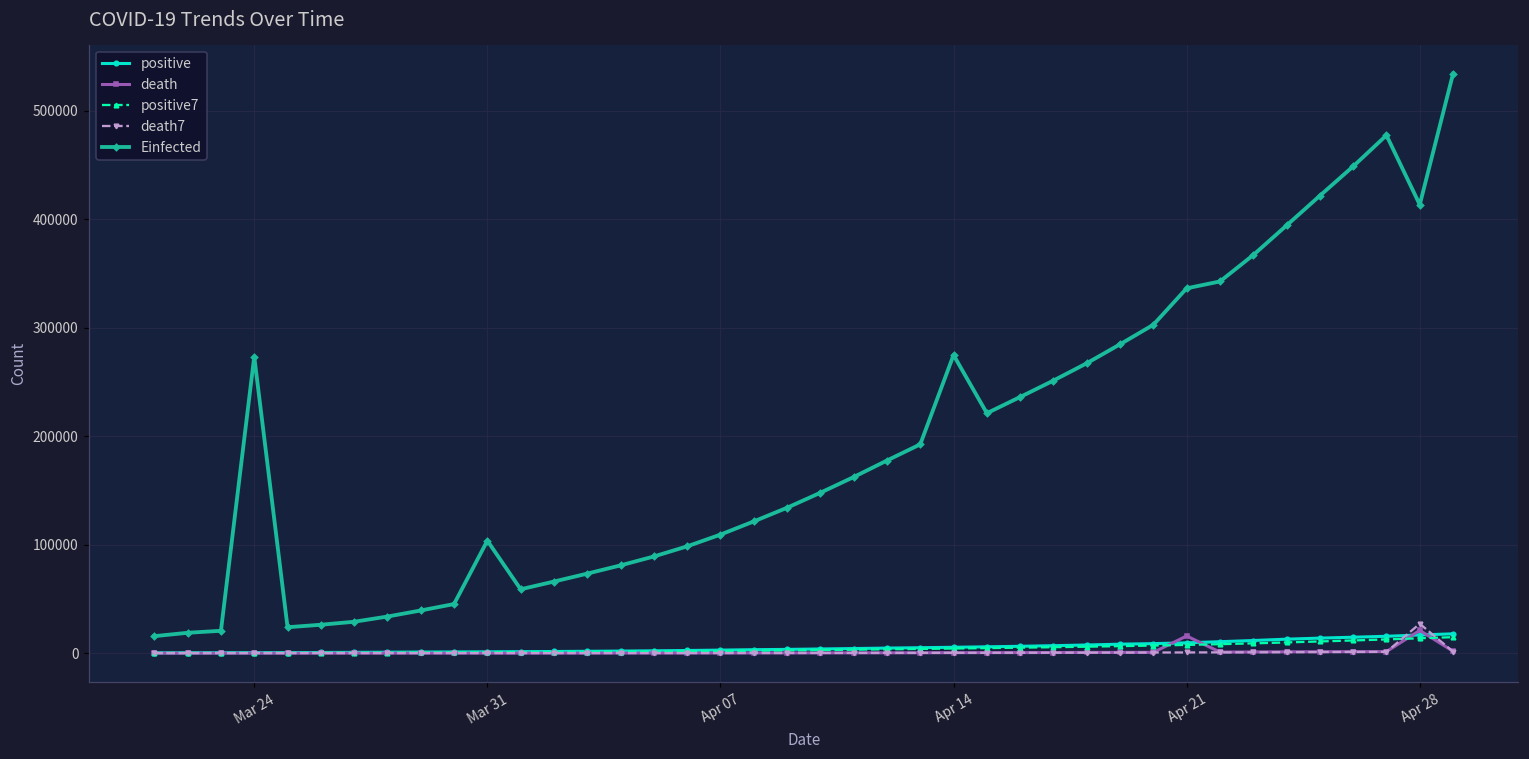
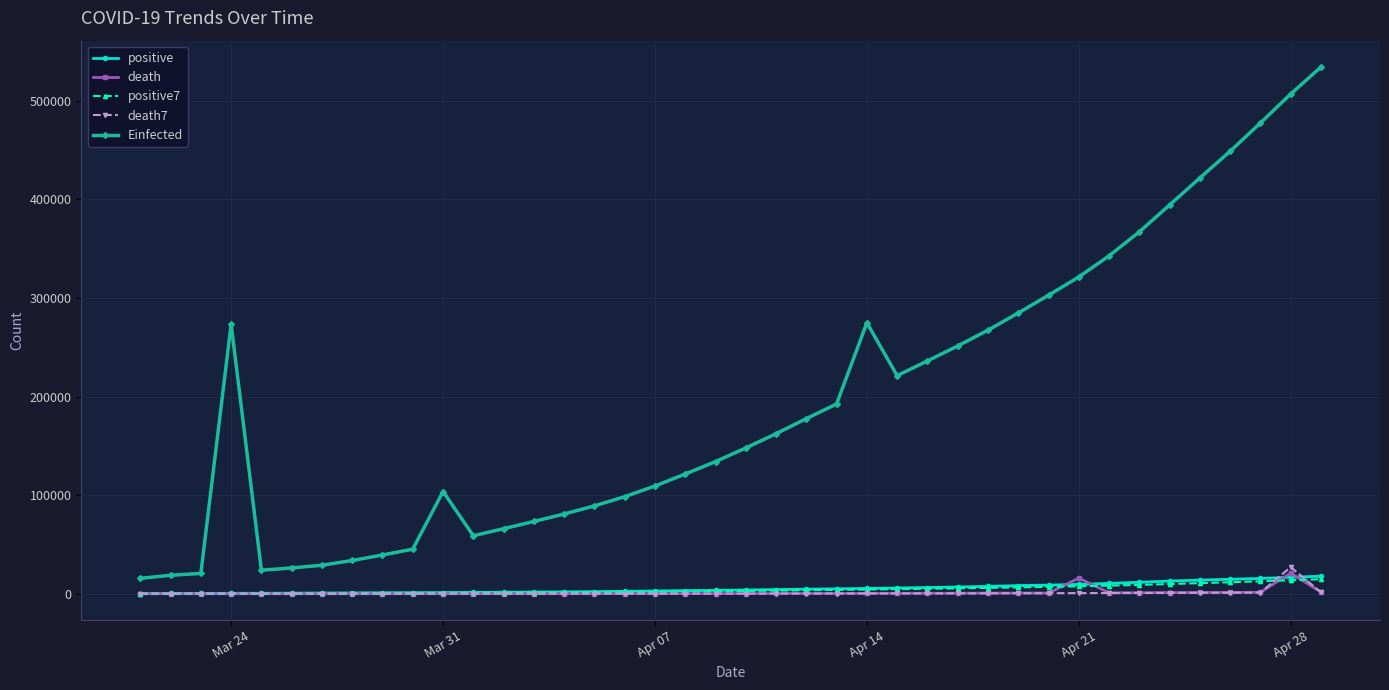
  {
    "death": {
      "Apr 21": 20000,
      "Apr 28": 20000
    },
    "death7": {
      "Apr 21": 0,
      "Apr 28": 30000
    },
    "Einfected": {
      "Mar 24": 270000,
      "Mar 31": 100000,
      "Apr 07": 110000,
      "Apr 14": 270000,
-     "Apr 21": 340000,
-     "Apr 28": 410000
+     "Apr 21": 320000,
+     "Apr 28": 510000
    }
  }
